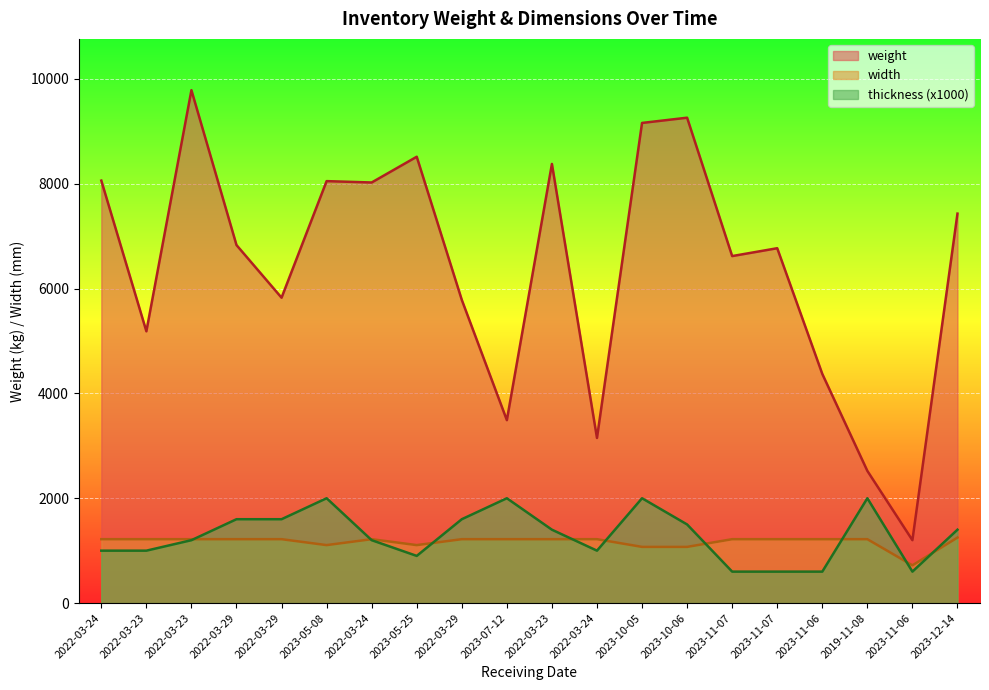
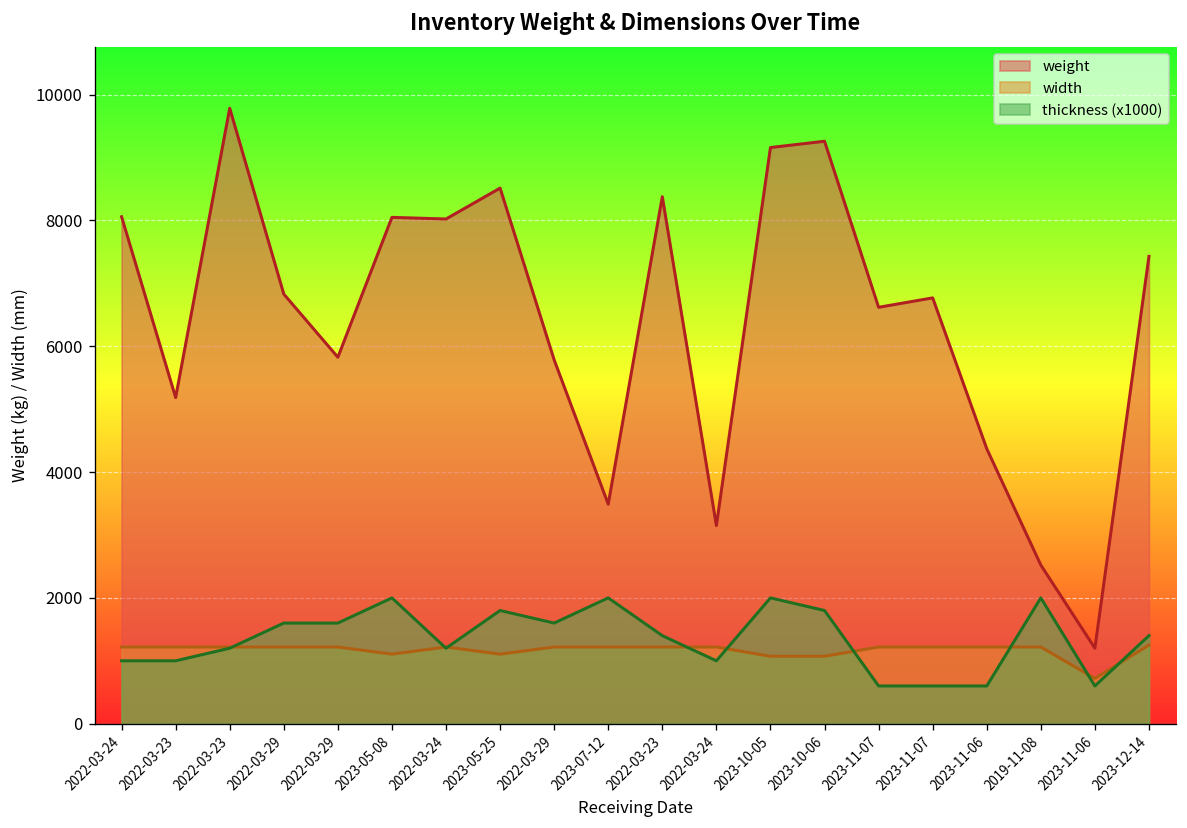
  {
    "thickness (x1000)": {
      "2023-05-08": 2000,
-     "2023-05-25": 900,
+     "2023-05-25": 1800,
      "2023-07-12": 2000,
      "2023-10-05": 2000,
-     "2023-10-06": 1500,
+     "2023-10-06": 1800,
      "2019-11-08": 2000,
      "2023-12-14": 1400
    }
  }
